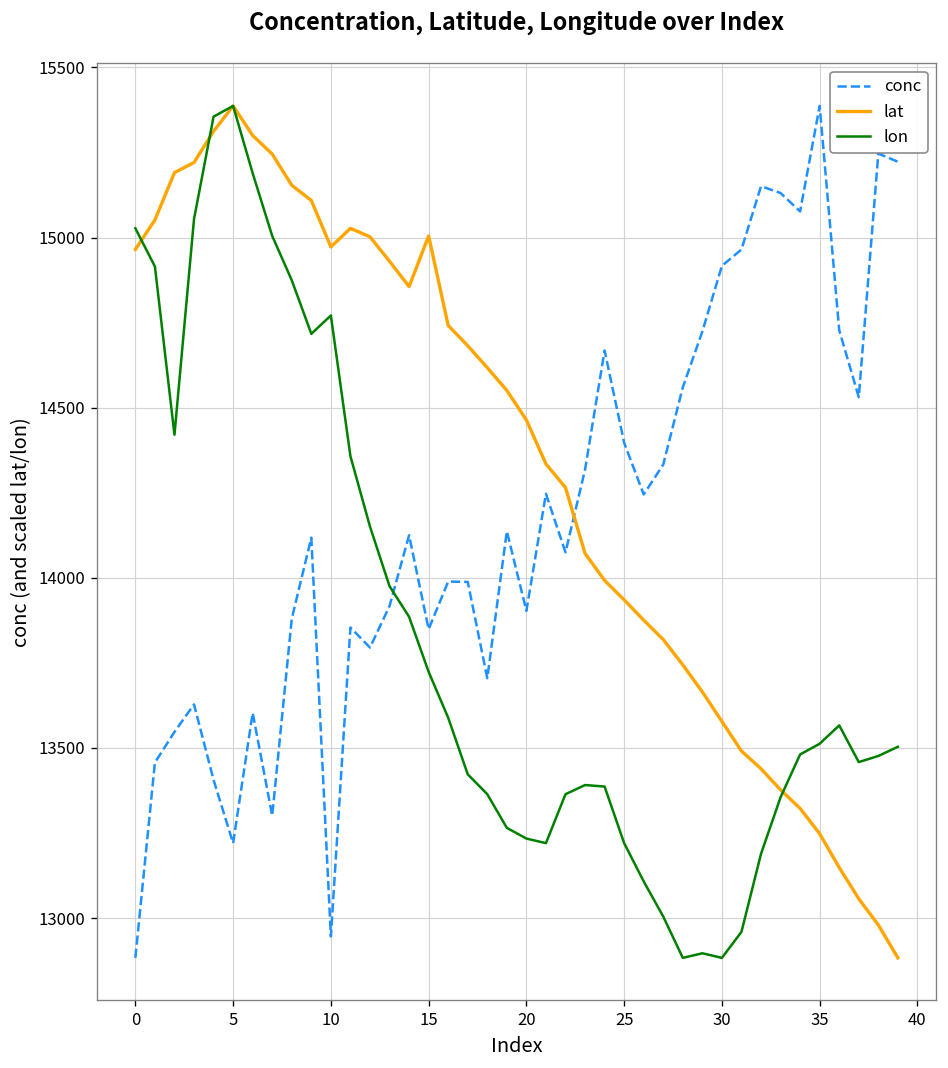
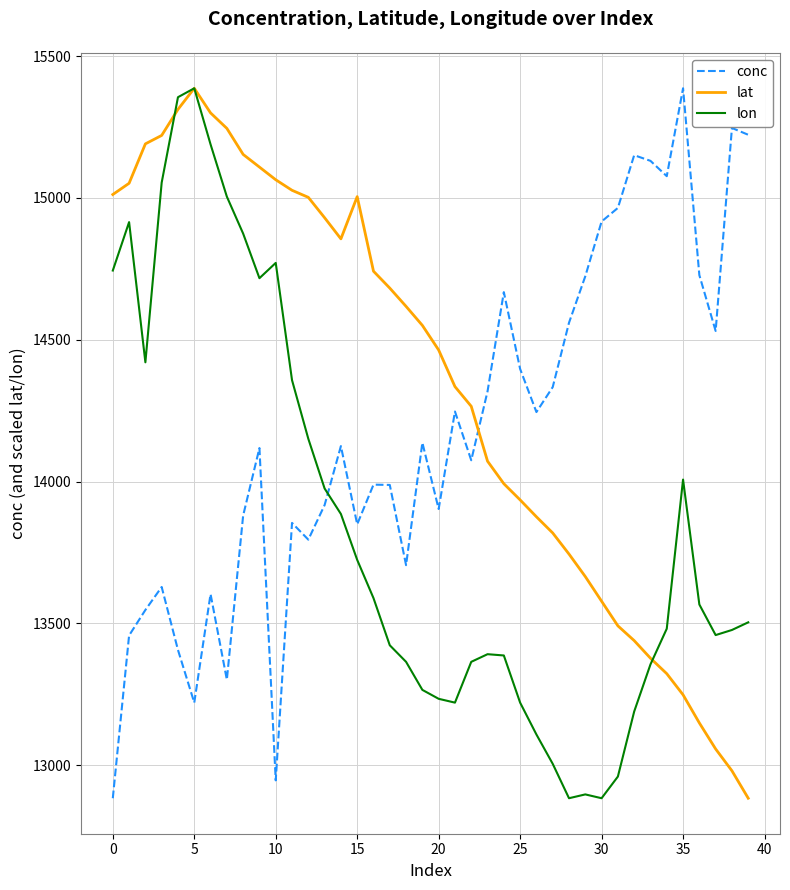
  {
    "conc": {
      "0": 12880,
      "5": 13220,
      "10": 12950,
      "15": 13850,
      "20": 13900,
      "25": 14400,
      "30": 14920,
      "35": 15390
    },
    "lat": {
-     "0": 14970,
-     "10": 14970,
+     "0": 15010,
+     "10": 15060,
      "15": 15000,
      "20": 14460,
      "25": 13940,
      "30": 13580,
      "35": 13250
    },
    "lon": {
-     "0": 15030,
+     "0": 14740,
      "10": 14770,
      "15": 13720,
      "20": 13230,
      "25": 13220,
      "30": 12880,
-     "35": 13510
+     "35": 14010
    }
  }
